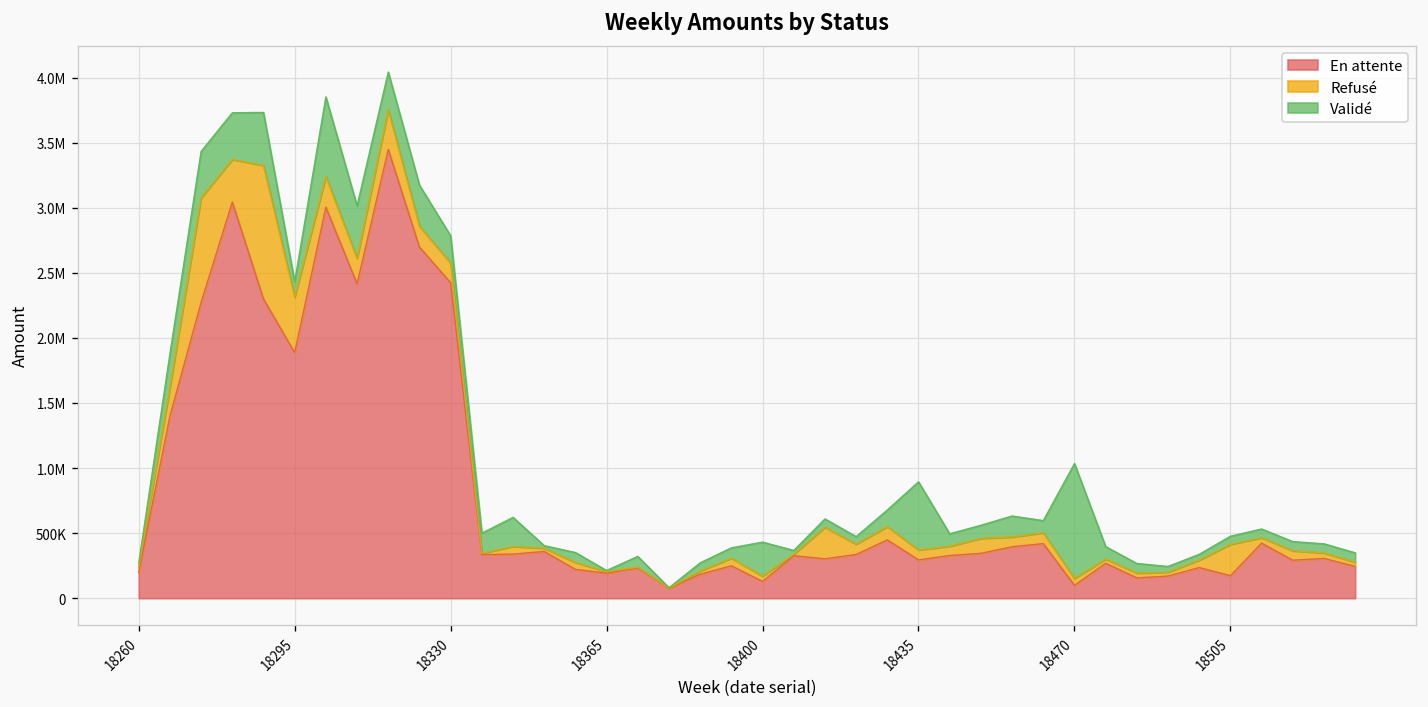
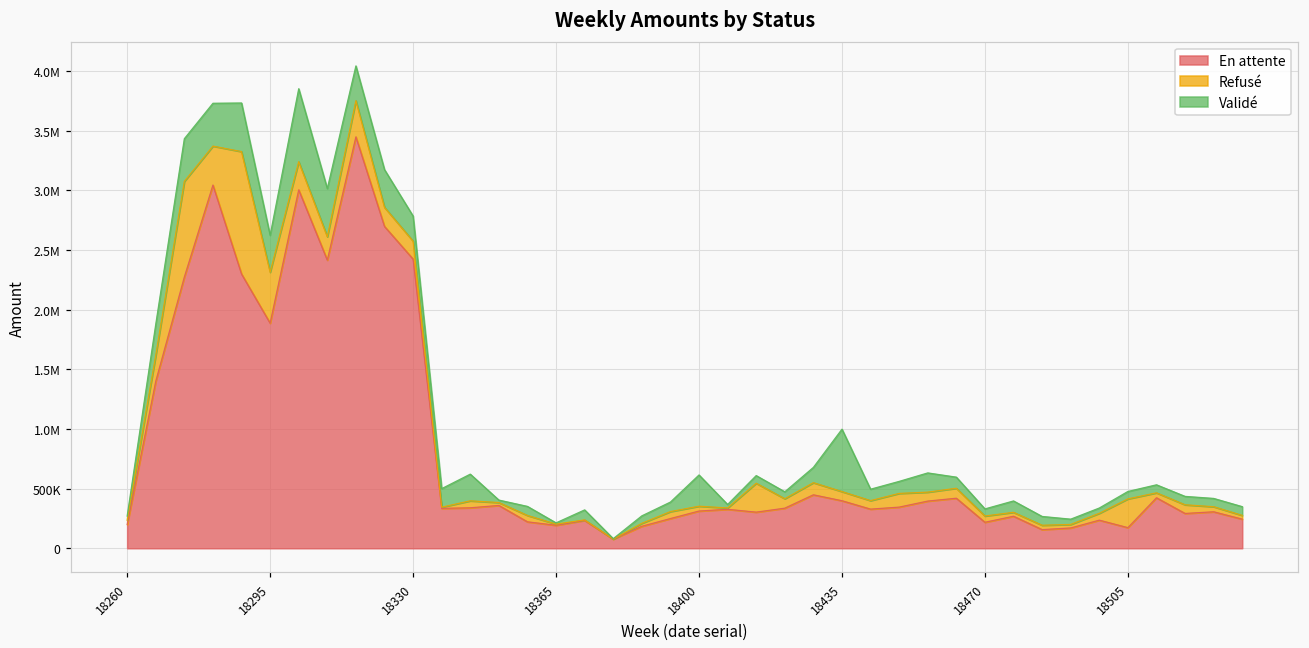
  {
    "En attente": {
      "18260": 200000,
      "18295": 1890000,
      "18330": 2420000,
-     "18400": 130000,
-     "18435": 290000,
-     "18470": 100000,
+     "18400": 310000,
+     "18435": 400000,
+     "18470": 220000,
      "18505": 170000
    },
    "Refusé": {
      "18260": 40000,
      "18295": 430000,
      "18330": 150000,
      "18400": 40000,
      "18435": 80000,
      "18470": 50000,
      "18505": 240000
    },
    "Validé": {
      "18260": 30000,
-     "18295": 120000,
+     "18295": 310000,
      "18330": 210000,
      "18400": 260000,
      "18435": 520000,
-     "18470": 880000,
+     "18470": 60000,
      "18505": 60000
    }
  }
